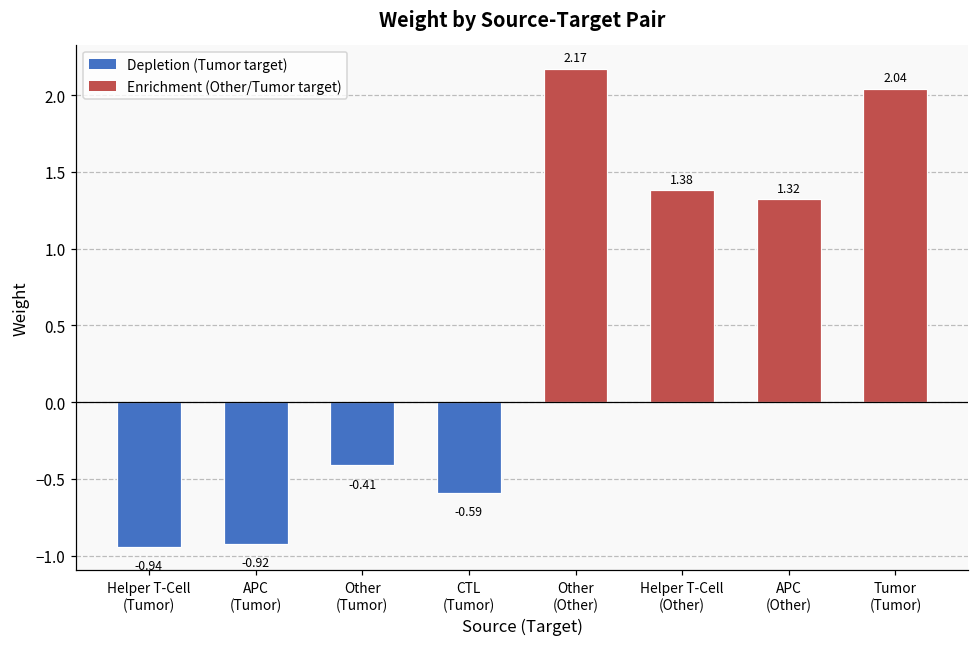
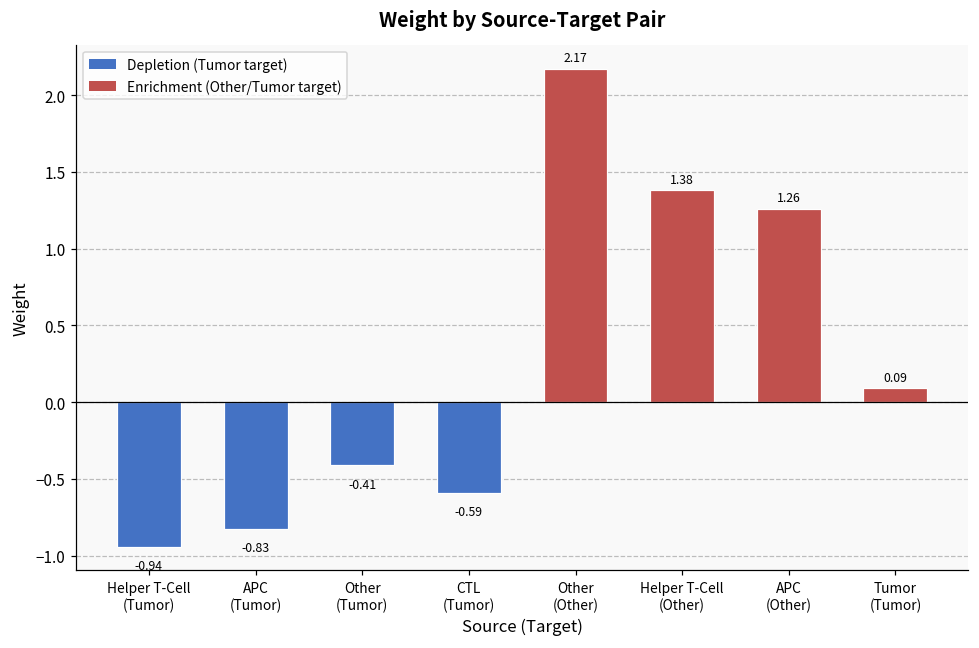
  {
    "Helper T-Cell (Tumor)": -0.94,
-   "APC (Tumor)": -0.92,
+   "APC (Tumor)": -0.83,
    "Other (Tumor)": -0.41,
    "CTL (Tumor)": -0.59,
    "Other (Other)": 2.17,
    "Helper T-Cell (Other)": 1.38,
-   "APC (Other)": 1.32,
-   "Tumor (Tumor)": 2.04
+   "APC (Other)": 1.26,
+   "Tumor (Tumor)": 0.09
  }
